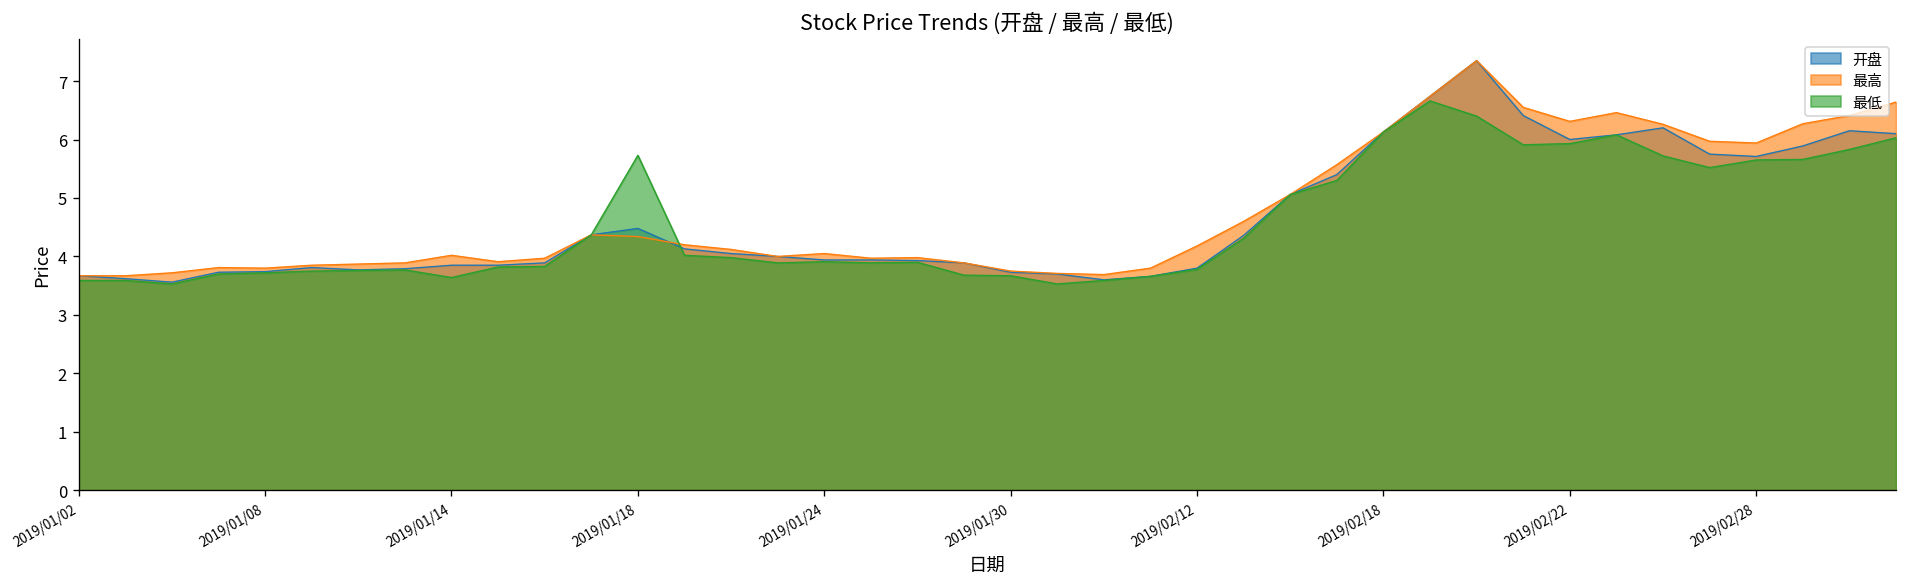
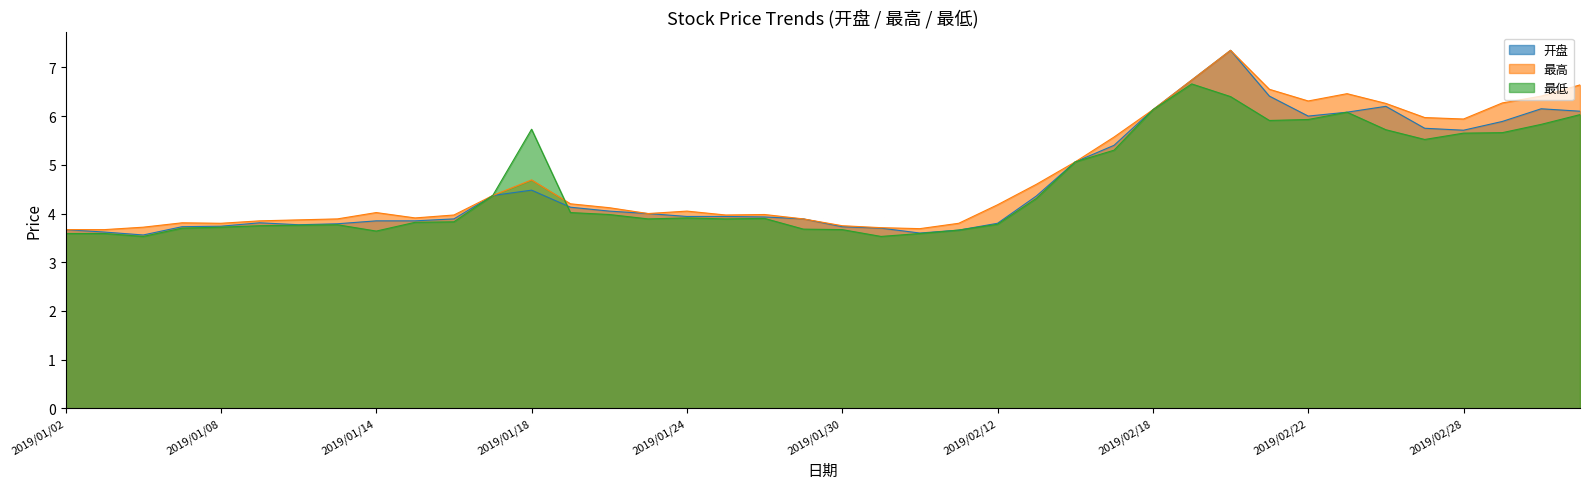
  {
    "开盘": {
      "2019/01/14": 3.9,
      "2019/01/18": 4.5,
      "2019/02/22": 6.0,
      "2019/02/28": 5.7
    },
    "最高": {
      "2019/01/08": 3.8,
      "2019/01/14": 4.0,
-     "2019/01/18": 4.3,
+     "2019/01/18": 4.7,
      "2019/01/24": 4.1,
      "2019/02/12": 4.2,
      "2019/02/22": 6.3,
      "2019/02/28": 5.9
    },
    "最低": {
      "2019/01/02": 3.6,
      "2019/01/14": 3.6,
      "2019/01/18": 5.7,
      "2019/01/30": 3.7,
      "2019/02/22": 5.9,
      "2019/02/28": 5.7
    }
  }
